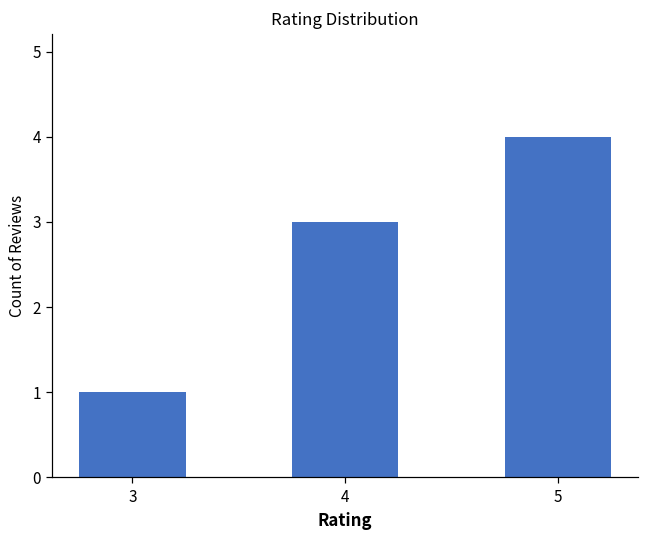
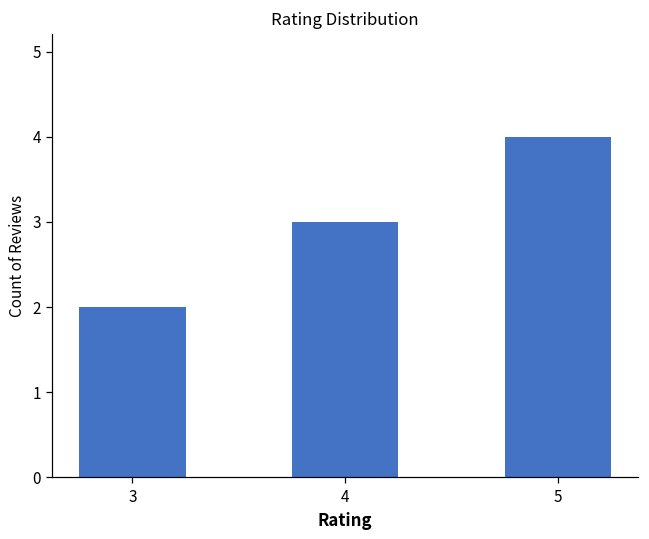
  {
-   "3": 1,
+   "3": 2,
    "4": 3,
    "5": 4
  }
